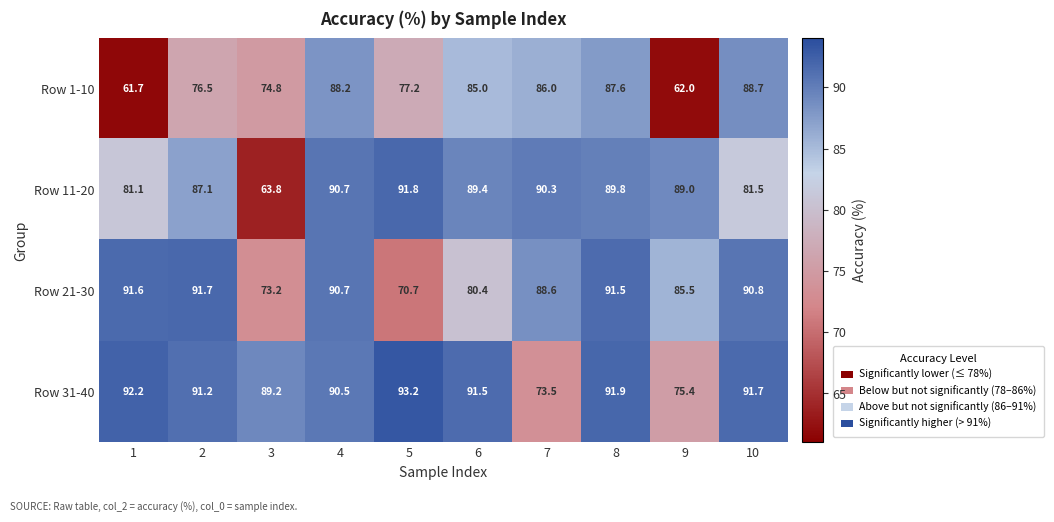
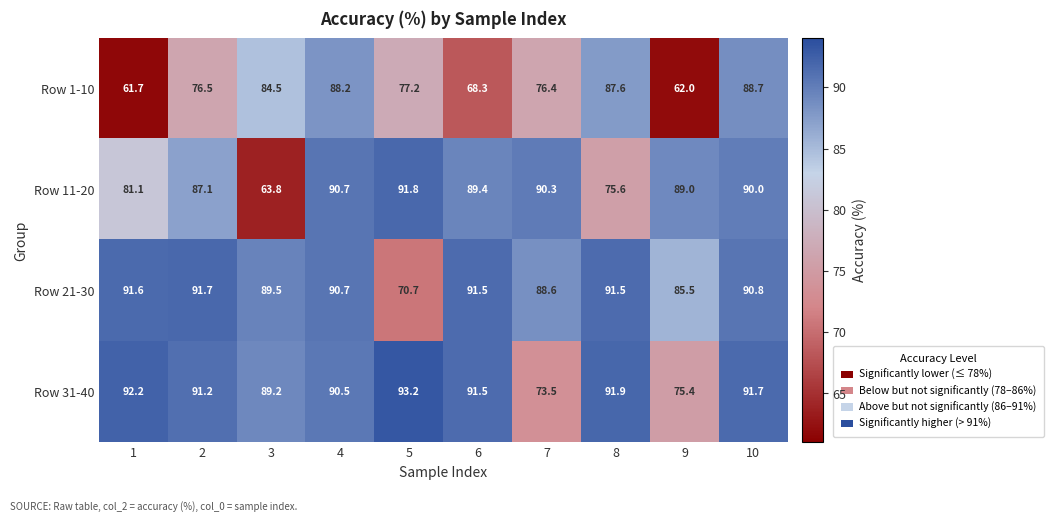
  {
    "Row 1-10": {
      "1": 61.7,
      "2": 76.5,
-     "3": 74.8,
+     "3": 84.5,
      "4": 88.2,
      "5": 77.2,
-     "6": 85.0,
-     "7": 86.0,
+     "6": 68.3,
+     "7": 76.4,
      "8": 87.6,
      "9": 62.0,
      "10": 88.7
    },
    "Row 11-20": {
      "1": 81.1,
      "2": 87.1,
      "3": 63.8,
      "4": 90.7,
      "5": 91.8,
      "6": 89.4,
      "7": 90.3,
-     "8": 89.8,
+     "8": 75.6,
      "9": 89.0,
-     "10": 81.5
+     "10": 90.0
    },
    "Row 21-30": {
      "1": 91.6,
      "2": 91.7,
-     "3": 73.2,
+     "3": 89.5,
      "4": 90.7,
      "5": 70.7,
-     "6": 80.4,
+     "6": 91.5,
      "7": 88.6,
      "8": 91.5,
      "9": 85.5,
      "10": 90.8
    },
    "Row 31-40": {
      "1": 92.2,
      "2": 91.2,
      "3": 89.2,
      "4": 90.5,
      "5": 93.2,
      "6": 91.5,
      "7": 73.5,
      "8": 91.9,
      "9": 75.4,
      "10": 91.7
    }
  }
